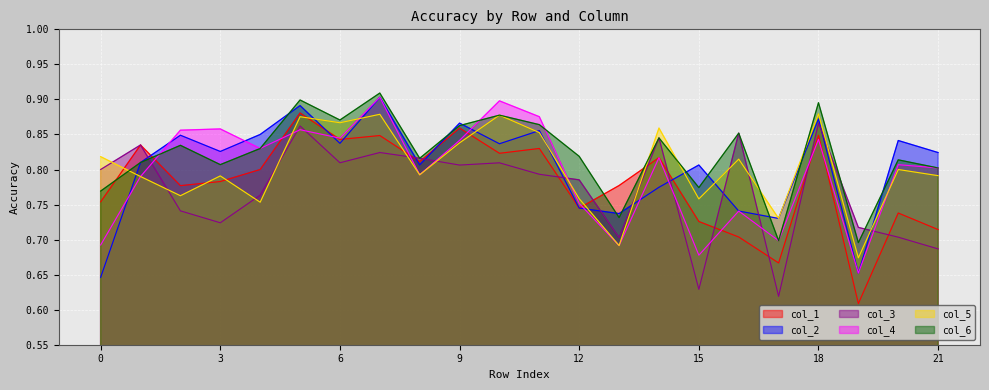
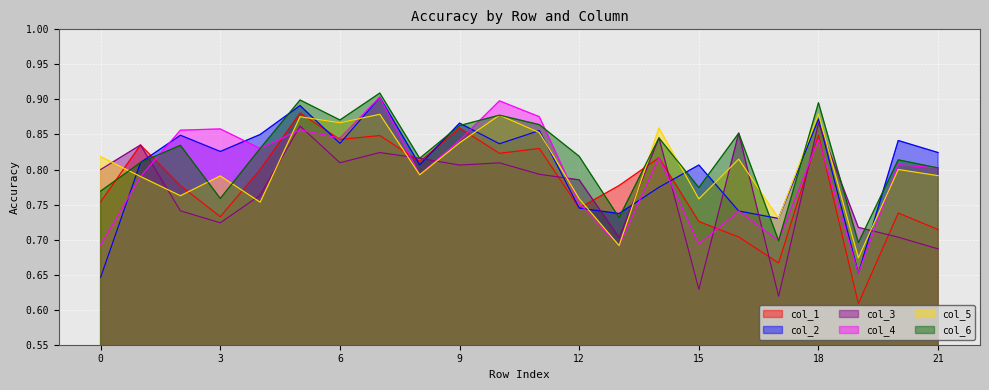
  {
    "col_1": {
      "0": 0.75,
-     "3": 0.78,
+     "3": 0.73,
      "15": 0.73,
      "18": 0.85,
      "21": 0.71
    },
    "col_2": {
      "0": 0.65,
      "3": 0.83,
      "6": 0.84,
      "15": 0.81,
      "18": 0.87,
      "21": 0.82
    },
    "col_3": {
      "0": 0.80,
      "3": 0.72,
      "6": 0.81,
      "9": 0.81,
      "12": 0.79,
      "15": 0.63,
      "18": 0.87,
      "21": 0.69
    },
    "col_4": {
      "0": 0.69,
      "3": 0.86,
      "12": 0.75,
-     "15": 0.68,
+     "15": 0.69,
      "18": 0.84
    },
    "col_5": {
      "0": 0.82,
      "3": 0.79,
      "6": 0.87,
      "12": 0.76,
      "15": 0.76,
      "18": 0.88,
      "21": 0.79
    },
    "col_6": {
      "0": 0.77,
-     "3": 0.81,
+     "3": 0.76,
      "6": 0.87,
      "12": 0.82,
      "15": 0.77,
      "18": 0.90
    }
  }
